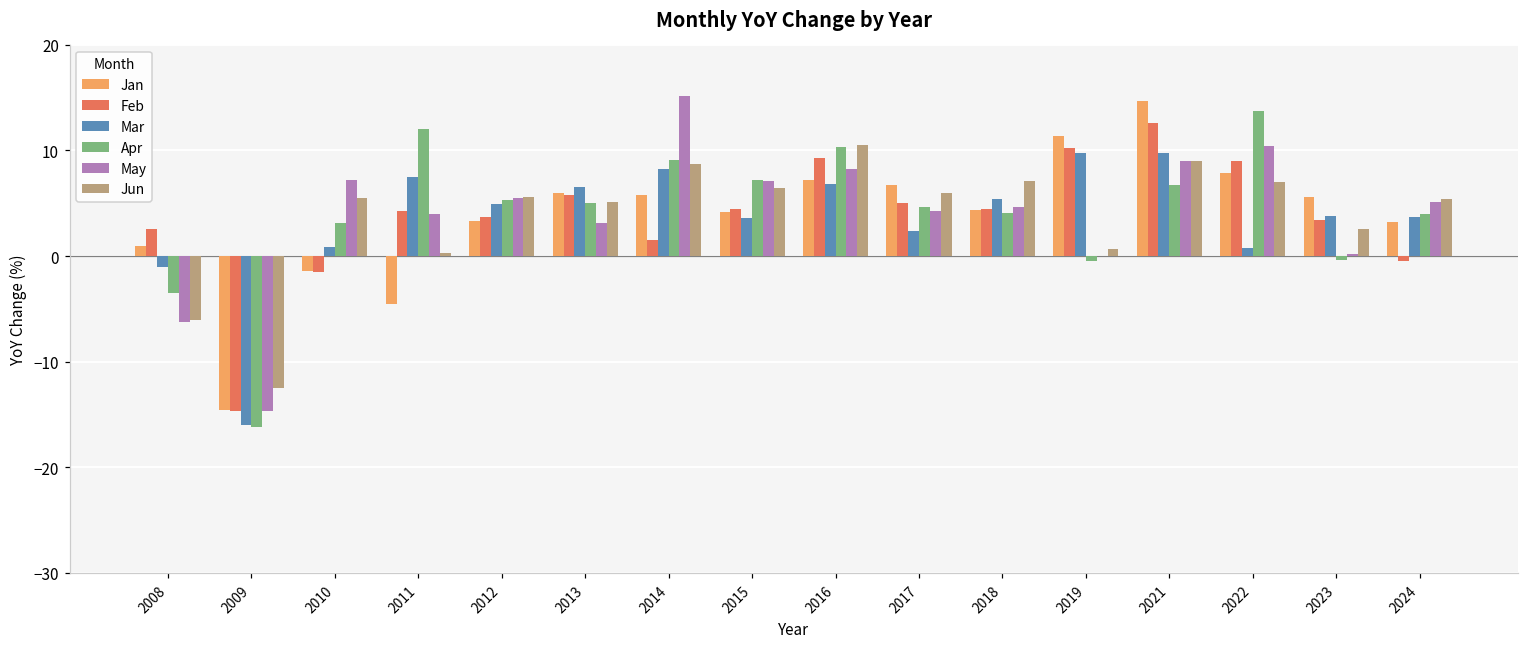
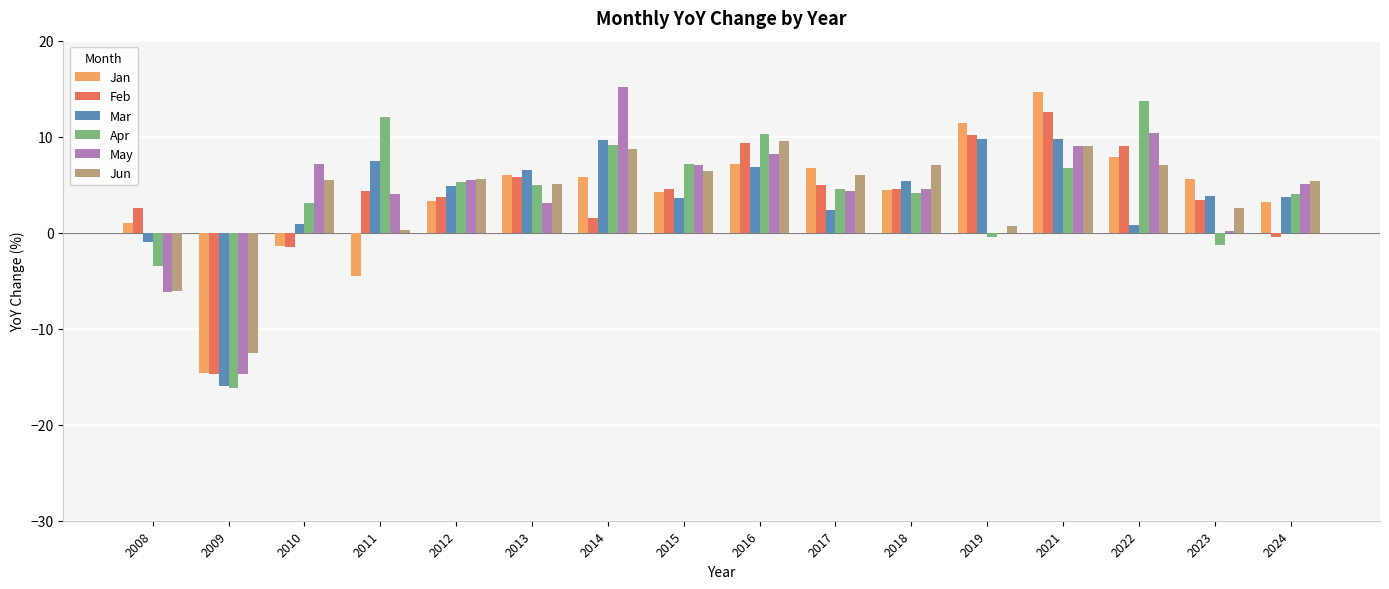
  {
    "Mar": {
      "2008": -1,
      "2009": -16,
      "2010": 1,
      "2011": 8,
      "2012": 5,
      "2013": 7,
-     "2014": 8,
+     "2014": 10,
      "2015": 4,
      "2016": 7,
      "2017": 2,
      "2018": 5,
      "2019": 10,
      "2021": 10,
      "2022": 1,
      "2023": 4,
      "2024": 4
    },
    "Apr": {
      "2008": -4,
      "2009": -16,
      "2010": 3,
      "2011": 12,
      "2012": 5,
      "2013": 5,
      "2014": 9,
      "2015": 7,
      "2016": 10,
      "2017": 5,
      "2018": 4,
      "2019": -1,
      "2021": 7,
      "2022": 14,
-     "2023": 0,
+     "2023": -1,
      "2024": 4
    },
    "May": {
      "2008": -6,
      "2009": -15,
      "2010": 7,
      "2011": 4,
      "2012": 6,
      "2013": 3,
      "2014": 15,
      "2015": 7,
      "2016": 8,
      "2017": 4,
      "2018": 5,
      "2019": 0,
      "2021": 9,
      "2022": 10,
      "2024": 5
    },
    "Jun": {
      "2008": -6,
      "2009": -13,
      "2010": 6,
      "2011": 0,
      "2012": 6,
      "2013": 5,
      "2014": 9,
      "2015": 6,
-     "2016": 11,
+     "2016": 10,
      "2017": 6,
      "2018": 7,
      "2019": 1,
      "2021": 9,
      "2022": 7,
      "2023": 3,
      "2024": 5
    }
  }
